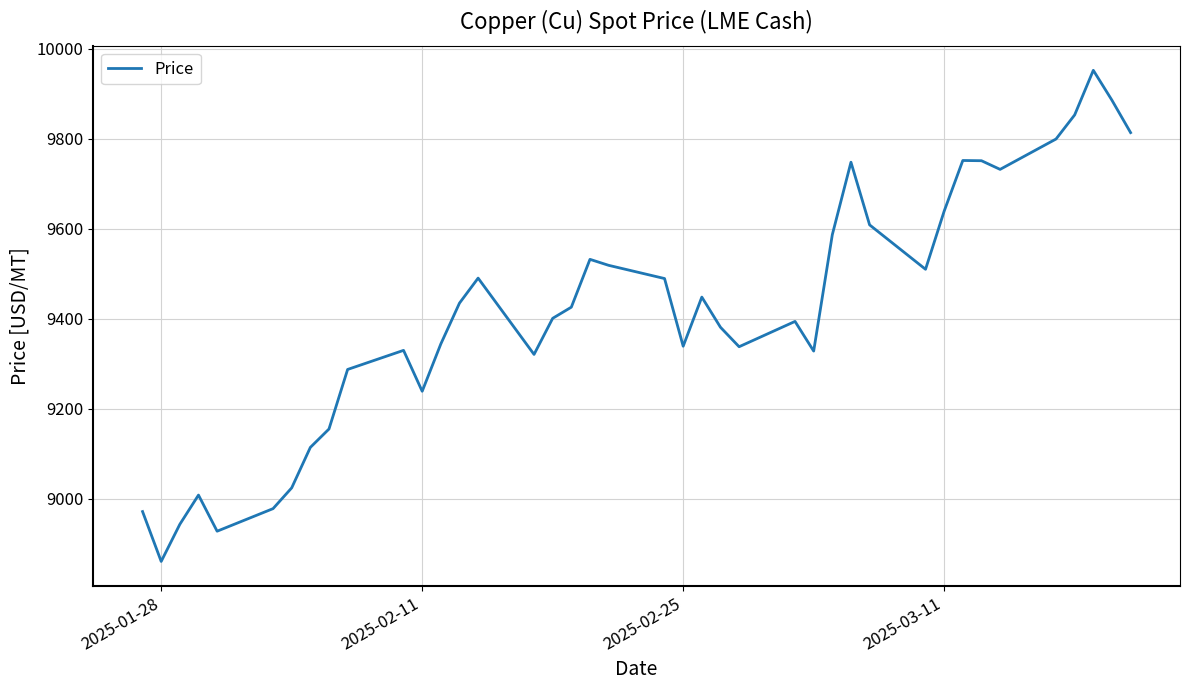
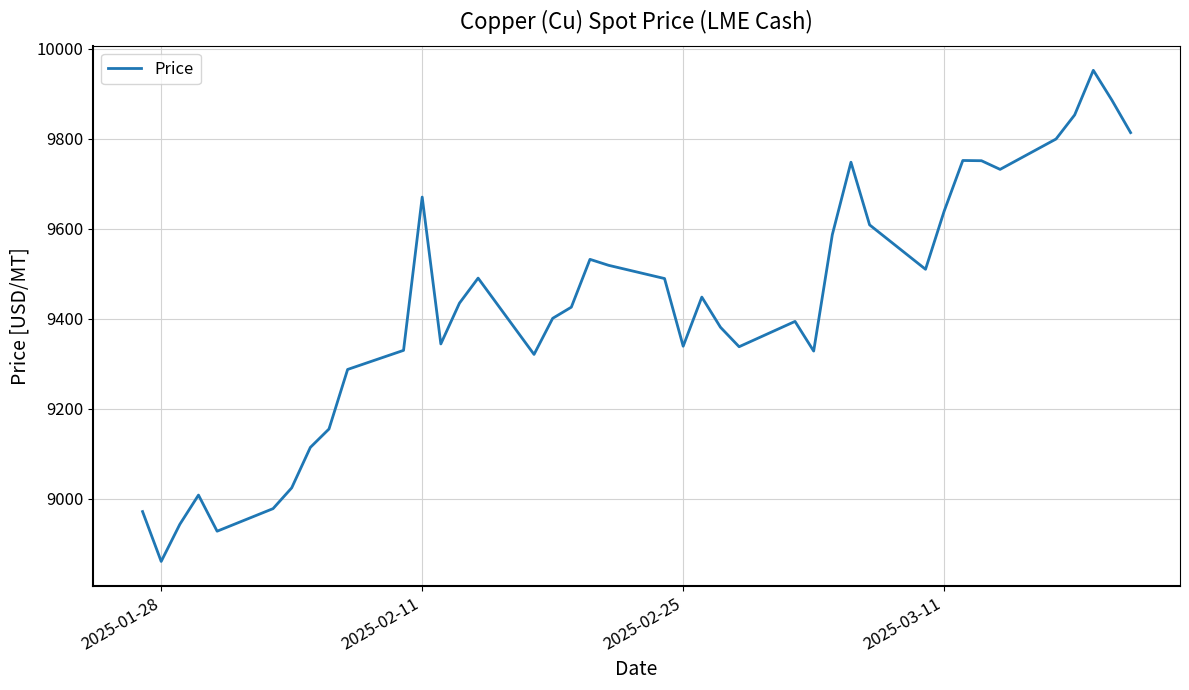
  {
    "2025-01-28": 8860,
-   "2025-02-11": 9240,
+   "2025-02-11": 9670,
    "2025-02-25": 9340,
    "2025-03-11": 9640
  }
